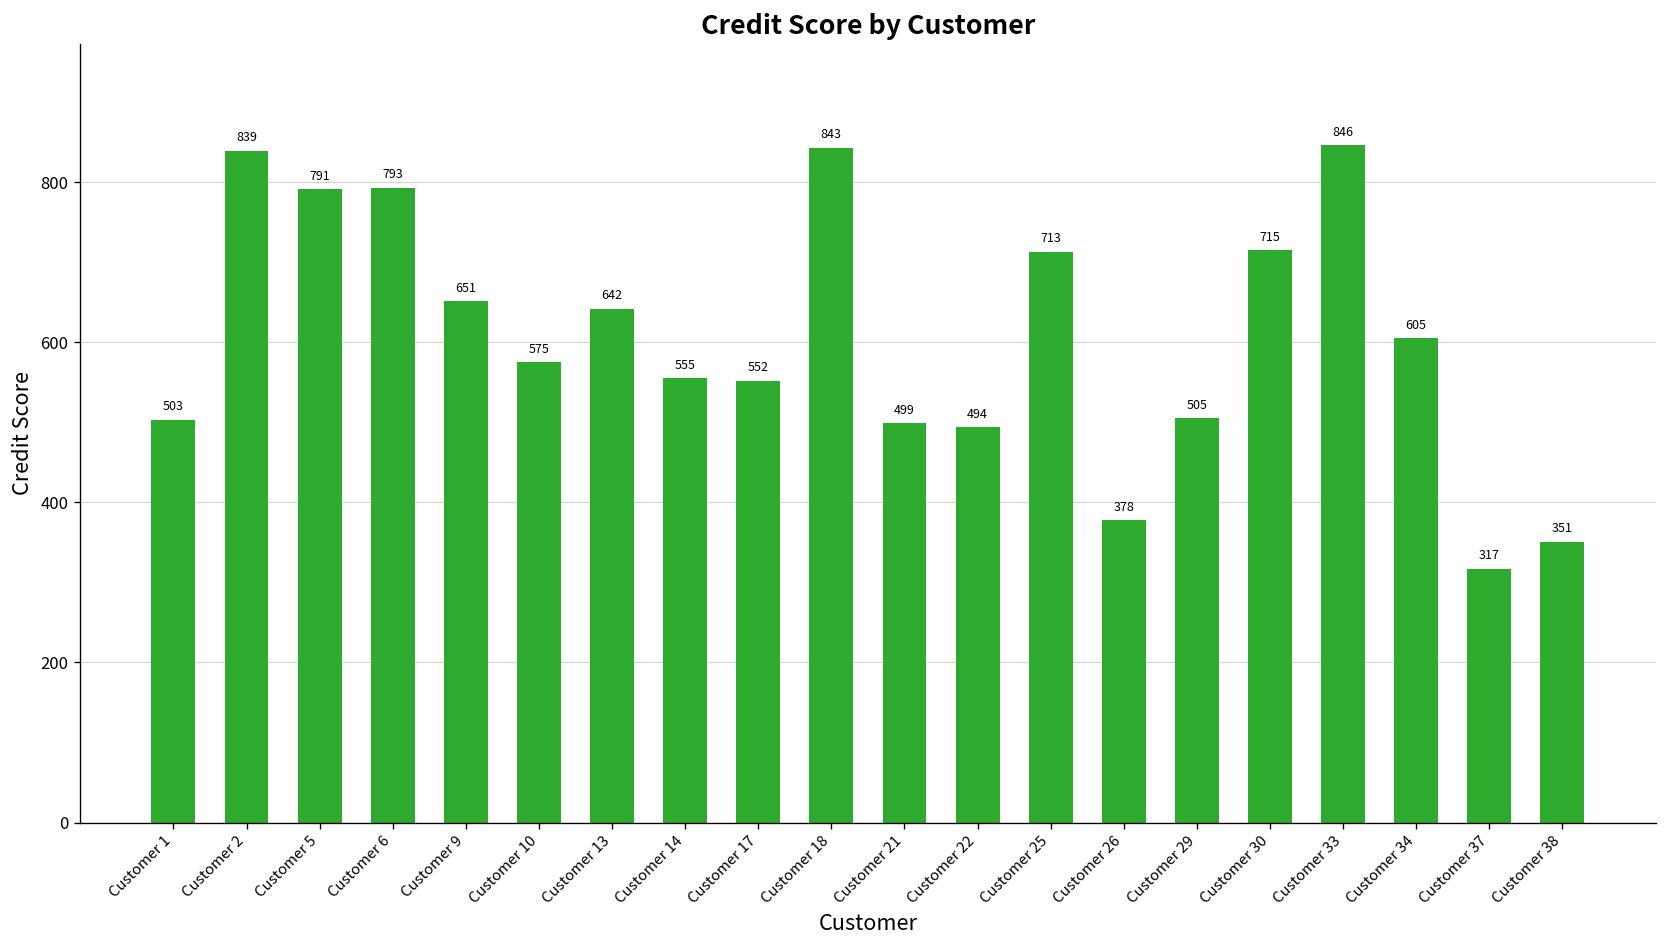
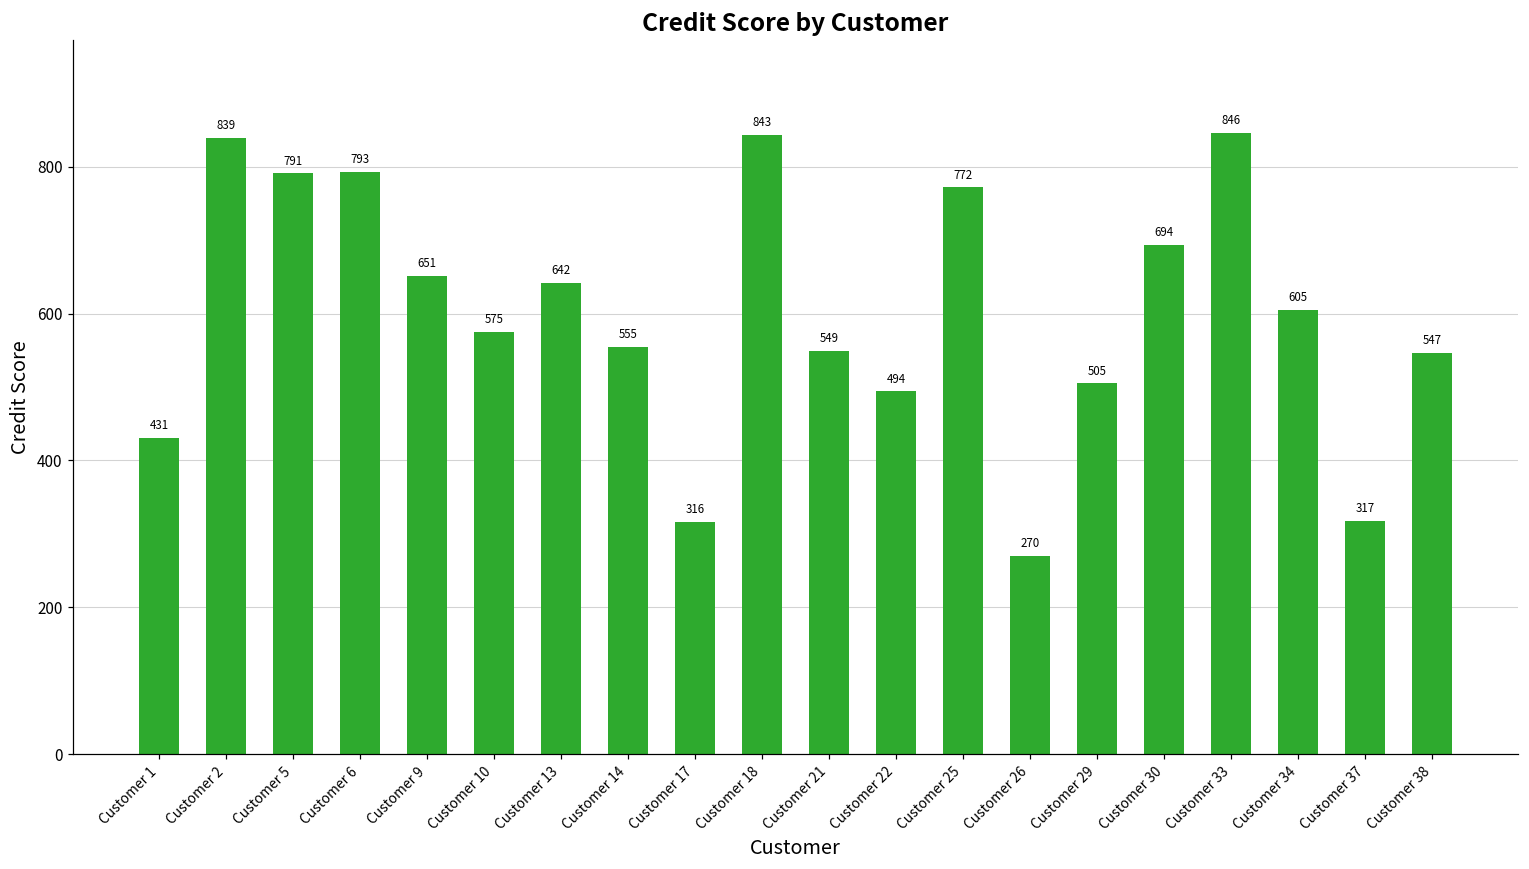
  {
-   "Customer 1": 503,
+   "Customer 1": 431,
    "Customer 2": 839,
    "Customer 5": 791,
    "Customer 6": 793,
    "Customer 9": 651,
    "Customer 10": 575,
    "Customer 13": 642,
    "Customer 14": 555,
-   "Customer 17": 552,
+   "Customer 17": 316,
    "Customer 18": 843,
-   "Customer 21": 499,
+   "Customer 21": 549,
    "Customer 22": 494,
-   "Customer 25": 713,
-   "Customer 26": 378,
+   "Customer 25": 772,
+   "Customer 26": 270,
    "Customer 29": 505,
-   "Customer 30": 715,
+   "Customer 30": 694,
    "Customer 33": 846,
    "Customer 34": 605,
    "Customer 37": 317,
-   "Customer 38": 351
+   "Customer 38": 547
  }
